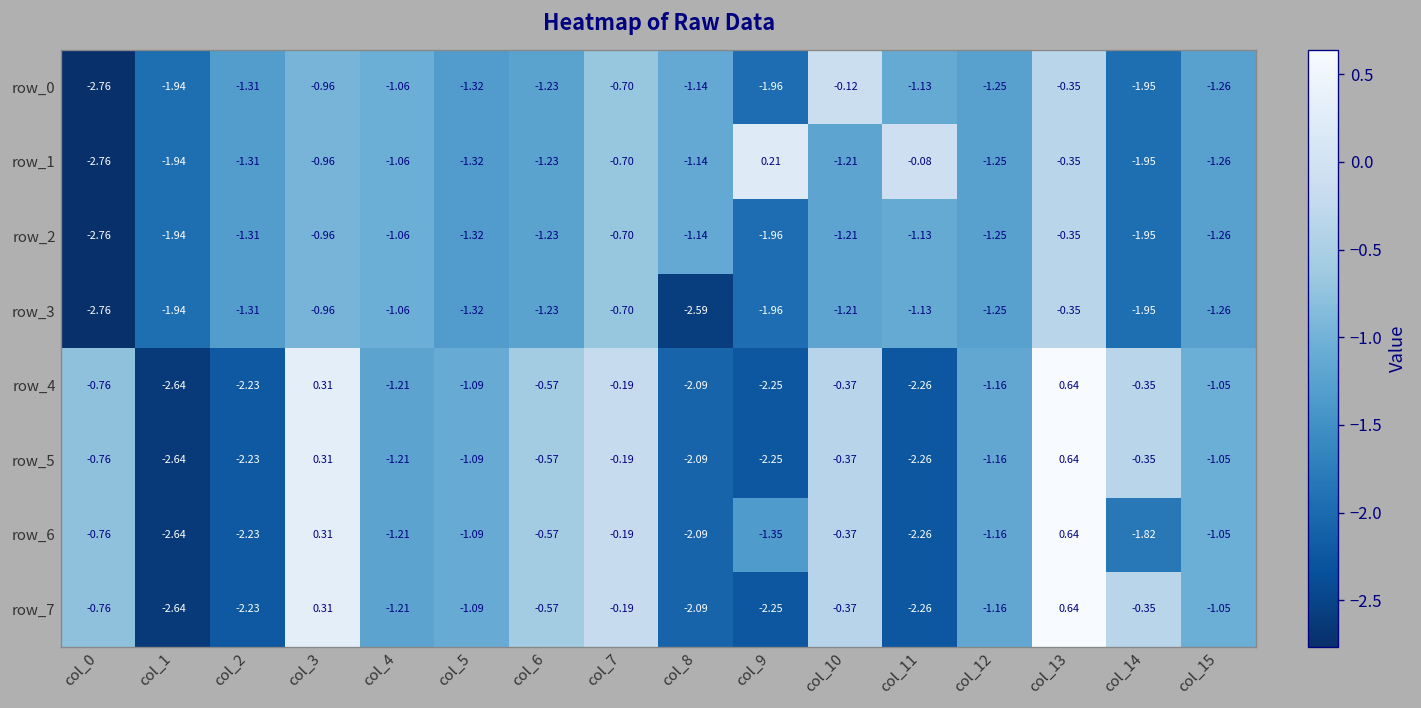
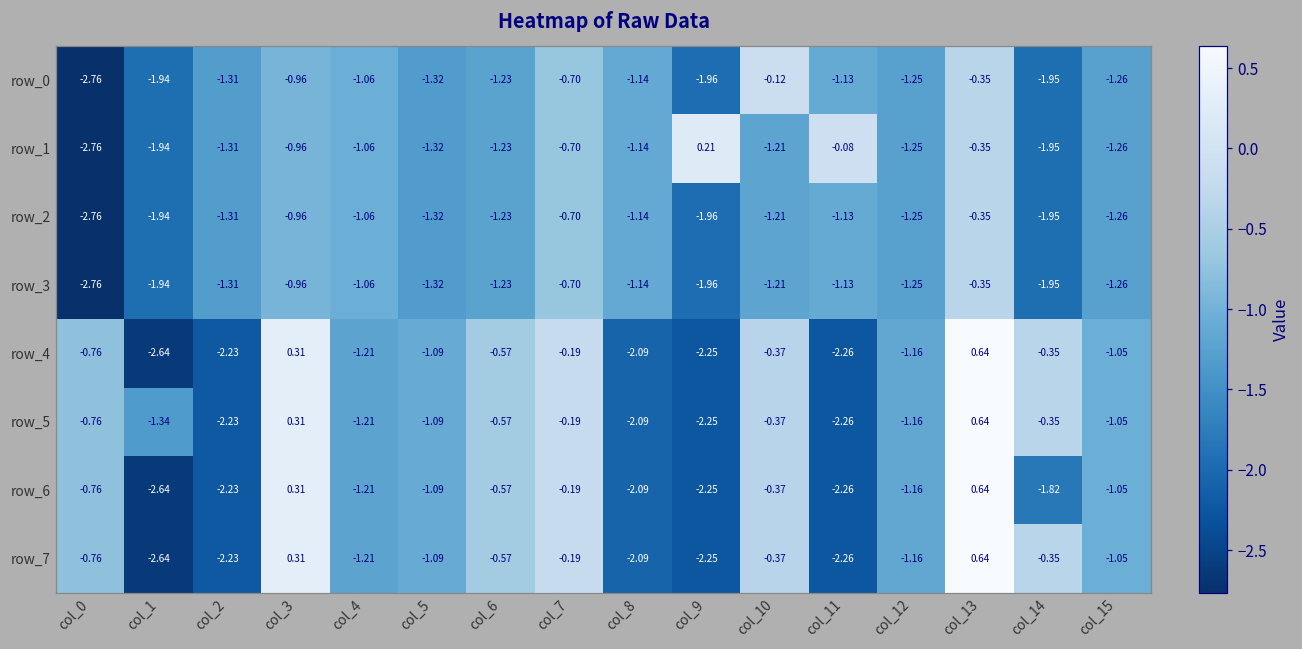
  {
    "row_0": {
      "col_0": -2.76,
      "col_1": -1.94,
      "col_2": -1.31,
      "col_3": -0.96,
      "col_4": -1.06,
      "col_5": -1.32,
      "col_6": -1.23,
      "col_7": -0.70,
      "col_8": -1.14,
      "col_9": -1.96,
      "col_10": -0.12,
      "col_11": -1.13,
      "col_12": -1.25,
      "col_13": -0.35,
      "col_14": -1.95,
      "col_15": -1.26
    },
    "row_1": {
      "col_0": -2.76,
      "col_1": -1.94,
      "col_2": -1.31,
      "col_3": -0.96,
      "col_4": -1.06,
      "col_5": -1.32,
      "col_6": -1.23,
      "col_7": -0.70,
      "col_8": -1.14,
      "col_9": 0.21,
      "col_10": -1.21,
      "col_11": -0.08,
      "col_12": -1.25,
      "col_13": -0.35,
      "col_14": -1.95,
      "col_15": -1.26
    },
    "row_2": {
      "col_0": -2.76,
      "col_1": -1.94,
      "col_2": -1.31,
      "col_3": -0.96,
      "col_4": -1.06,
      "col_5": -1.32,
      "col_6": -1.23,
      "col_7": -0.70,
      "col_8": -1.14,
      "col_9": -1.96,
      "col_10": -1.21,
      "col_11": -1.13,
      "col_12": -1.25,
      "col_13": -0.35,
      "col_14": -1.95,
      "col_15": -1.26
    },
    "row_3": {
      "col_0": -2.76,
      "col_1": -1.94,
      "col_2": -1.31,
      "col_3": -0.96,
      "col_4": -1.06,
      "col_5": -1.32,
      "col_6": -1.23,
      "col_7": -0.70,
-     "col_8": -2.59,
+     "col_8": -1.14,
      "col_9": -1.96,
      "col_10": -1.21,
      "col_11": -1.13,
      "col_12": -1.25,
      "col_13": -0.35,
      "col_14": -1.95,
      "col_15": -1.26
    },
    "row_4": {
      "col_0": -0.76,
      "col_1": -2.64,
      "col_2": -2.23,
      "col_3": 0.31,
      "col_4": -1.21,
      "col_5": -1.09,
      "col_6": -0.57,
      "col_7": -0.19,
      "col_8": -2.09,
      "col_9": -2.25,
      "col_10": -0.37,
      "col_11": -2.26,
      "col_12": -1.16,
      "col_13": 0.64,
      "col_14": -0.35,
      "col_15": -1.05
    },
    "row_5": {
      "col_0": -0.76,
-     "col_1": -2.64,
+     "col_1": -1.34,
      "col_2": -2.23,
      "col_3": 0.31,
      "col_4": -1.21,
      "col_5": -1.09,
      "col_6": -0.57,
      "col_7": -0.19,
      "col_8": -2.09,
      "col_9": -2.25,
      "col_10": -0.37,
      "col_11": -2.26,
      "col_12": -1.16,
      "col_13": 0.64,
      "col_14": -0.35,
      "col_15": -1.05
    },
    "row_6": {
      "col_0": -0.76,
      "col_1": -2.64,
      "col_2": -2.23,
      "col_3": 0.31,
      "col_4": -1.21,
      "col_5": -1.09,
      "col_6": -0.57,
      "col_7": -0.19,
      "col_8": -2.09,
-     "col_9": -1.35,
+     "col_9": -2.25,
      "col_10": -0.37,
      "col_11": -2.26,
      "col_12": -1.16,
      "col_13": 0.64,
      "col_14": -1.82,
      "col_15": -1.05
    },
    "row_7": {
      "col_0": -0.76,
      "col_1": -2.64,
      "col_2": -2.23,
      "col_3": 0.31,
      "col_4": -1.21,
      "col_5": -1.09,
      "col_6": -0.57,
      "col_7": -0.19,
      "col_8": -2.09,
      "col_9": -2.25,
      "col_10": -0.37,
      "col_11": -2.26,
      "col_12": -1.16,
      "col_13": 0.64,
      "col_14": -0.35,
      "col_15": -1.05
    }
  }
